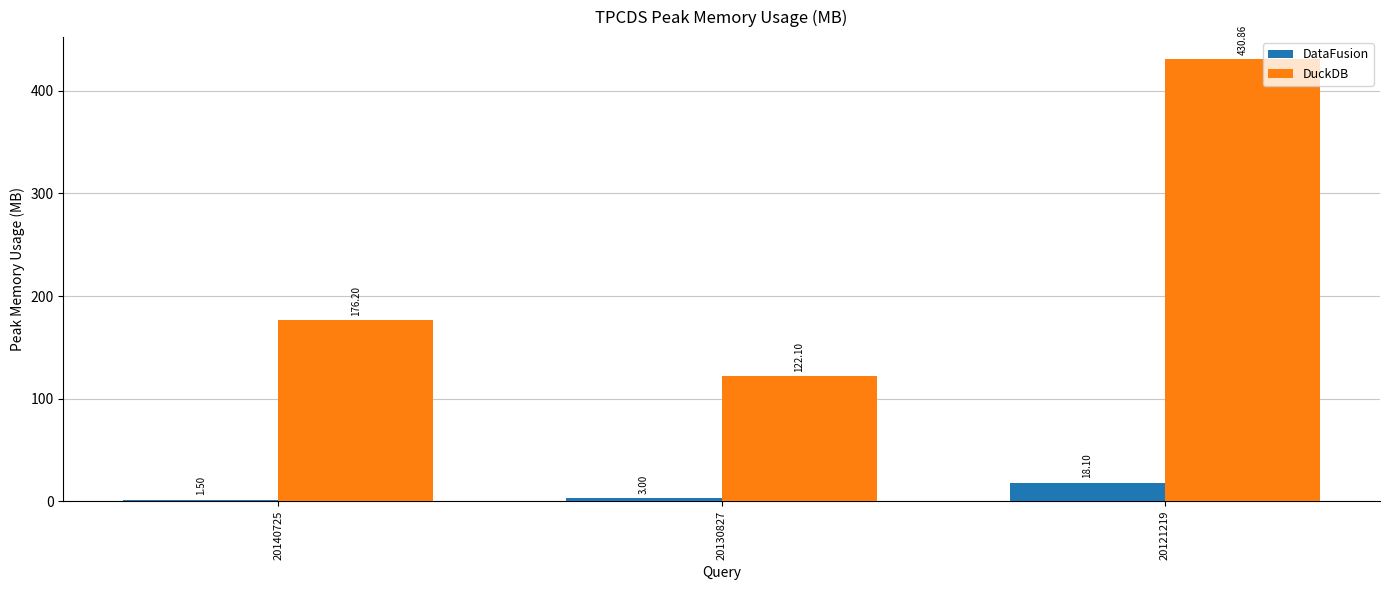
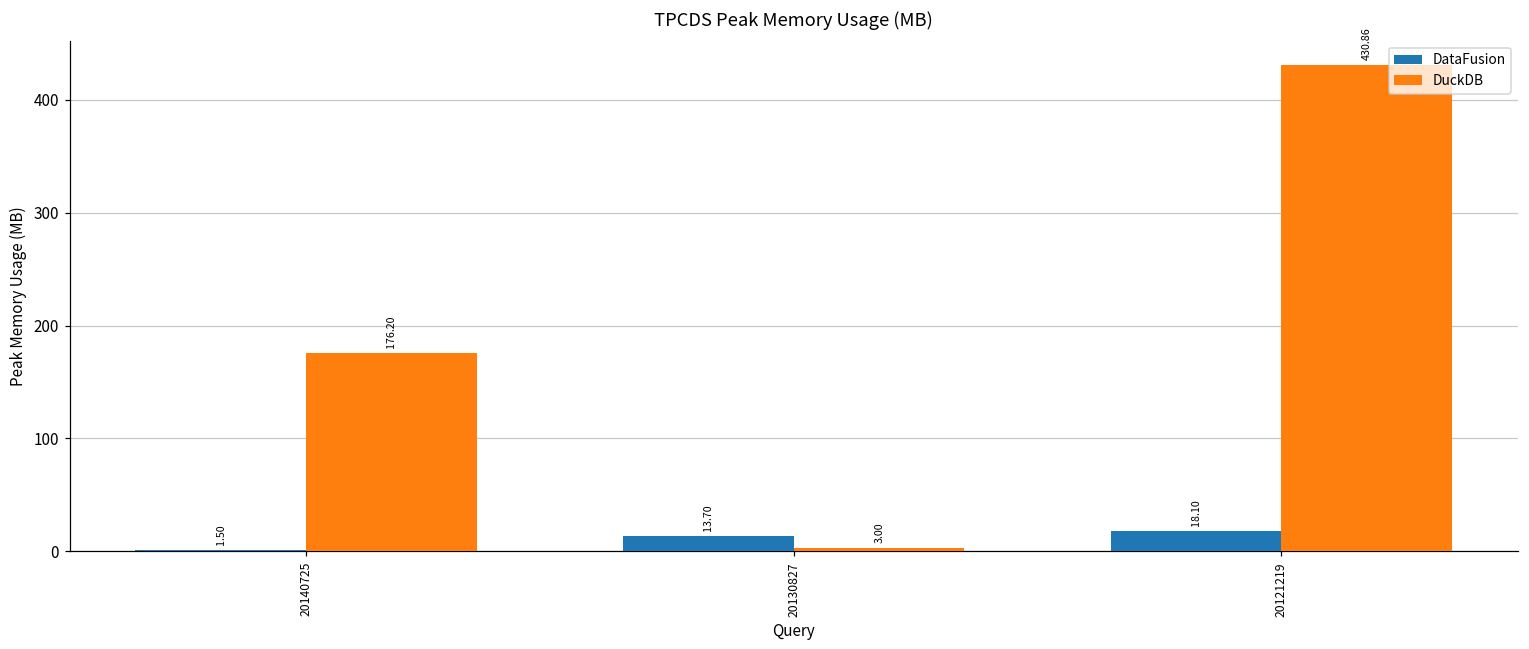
  {
    "DataFusion": {
      "20140725": 1.50,
-     "20130827": 3.00,
+     "20130827": 13.70,
      "20121219": 18.10
    },
    "DuckDB": {
      "20140725": 176.20,
-     "20130827": 122.10,
+     "20130827": 3.00,
      "20121219": 430.86
    }
  }
